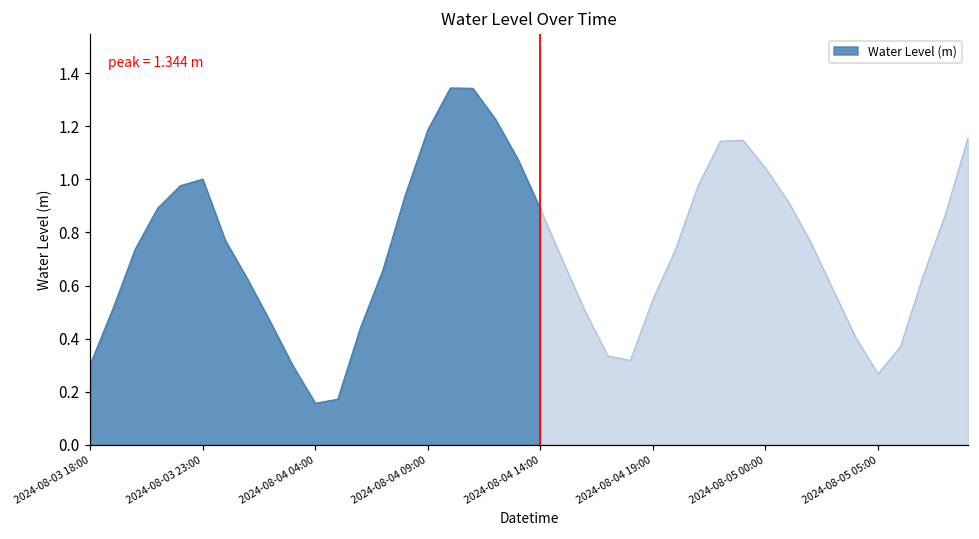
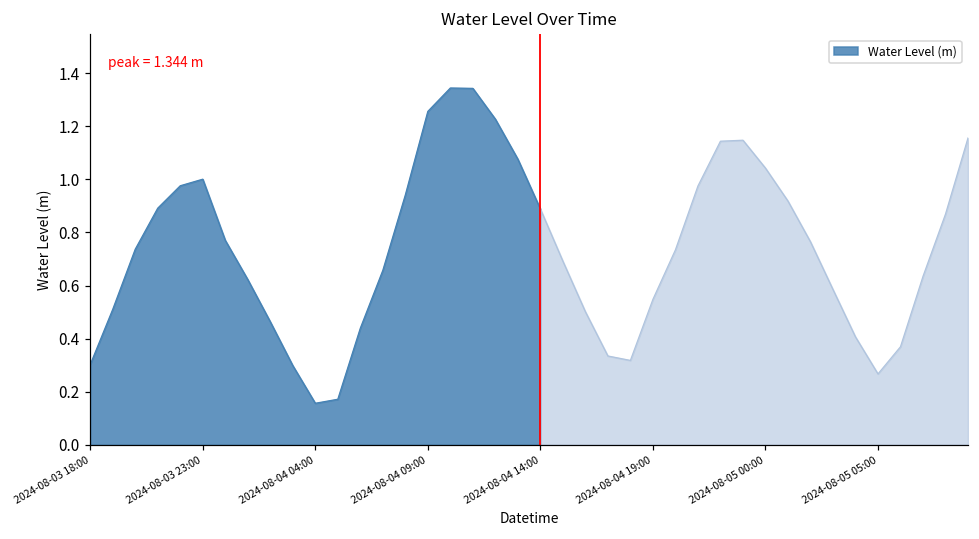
  {
    "Water Level (m)": {
      "2024-08-03 18:00": 0.30,
      "2024-08-03 23:00": 1.00,
      "2024-08-04 04:00": 0.16,
-     "2024-08-04 09:00": 1.19
+     "2024-08-04 09:00": 1.26
    }
  }
